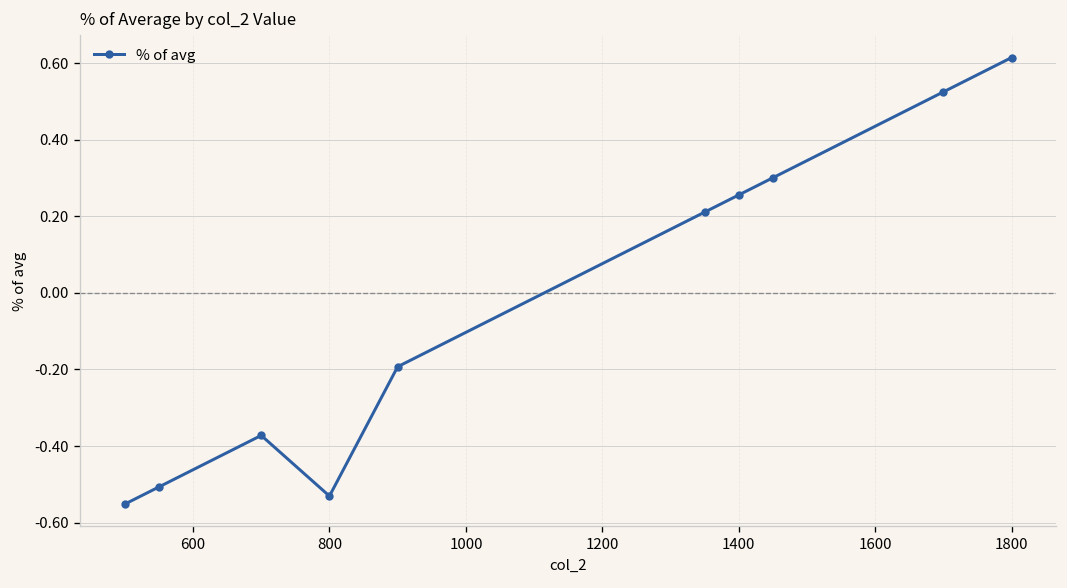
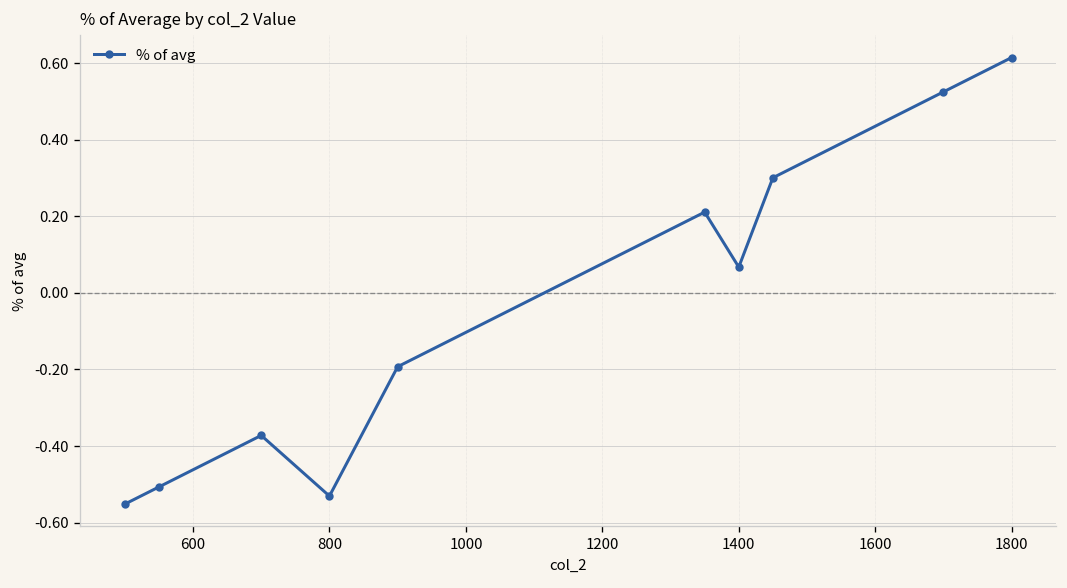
  {
    "800": -0.53,
-   "1400": 0.26,
+   "1400": 0.07,
    "1800": 0.61
  }
